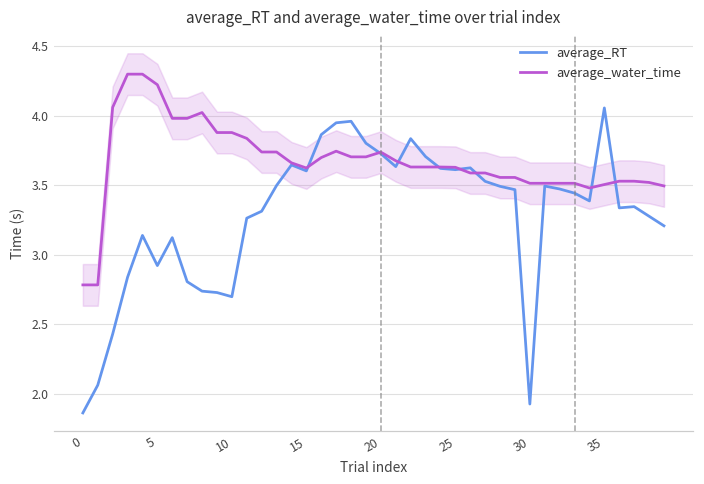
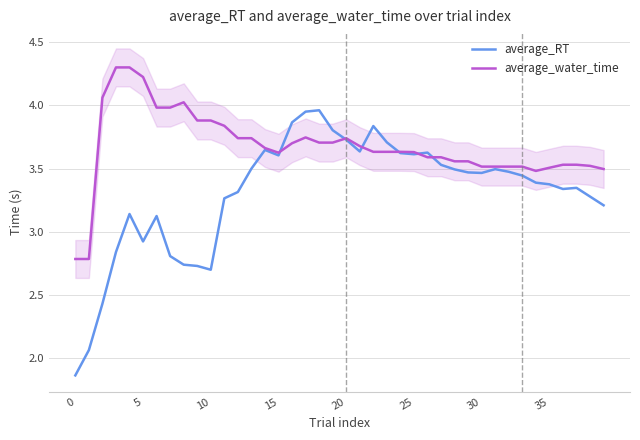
  {
    "average_RT": {
      "0": 1.86,
      "5": 2.92,
      "10": 2.70,
      "15": 3.60,
-     "30": 1.93,
-     "35": 4.06
+     "30": 3.47,
+     "35": 3.38
    }
  }
